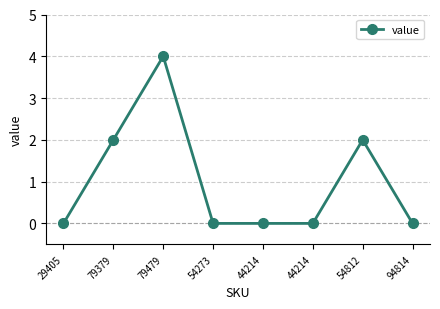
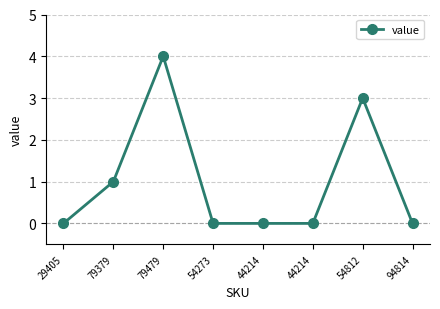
  {
    "29405": 0,
-   "79379": 2,
+   "79379": 1,
    "79479": 4,
    "54273": 0,
-   "54812": 2,
+   "54812": 3,
    "94814": 0
  }
